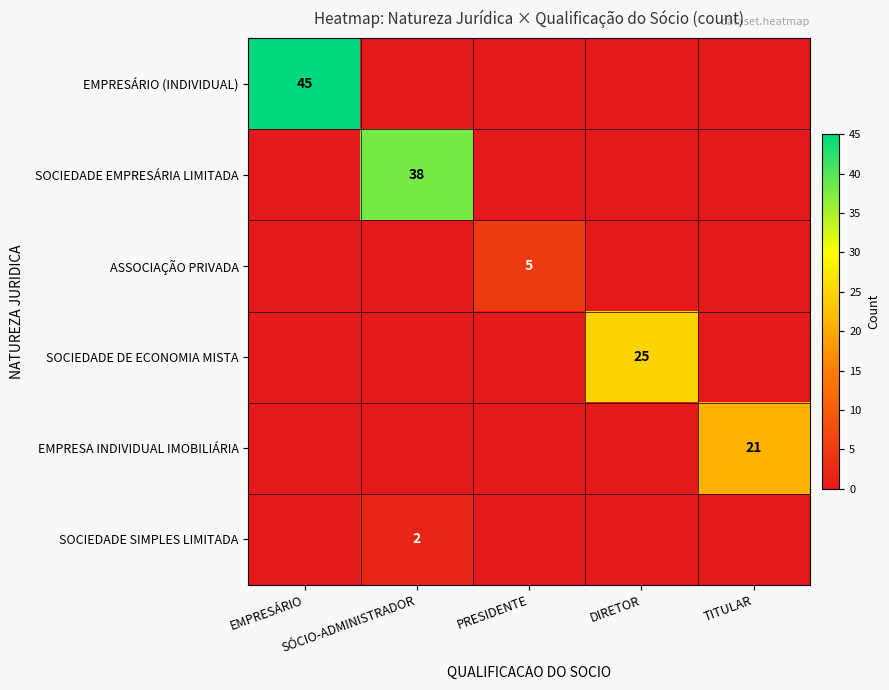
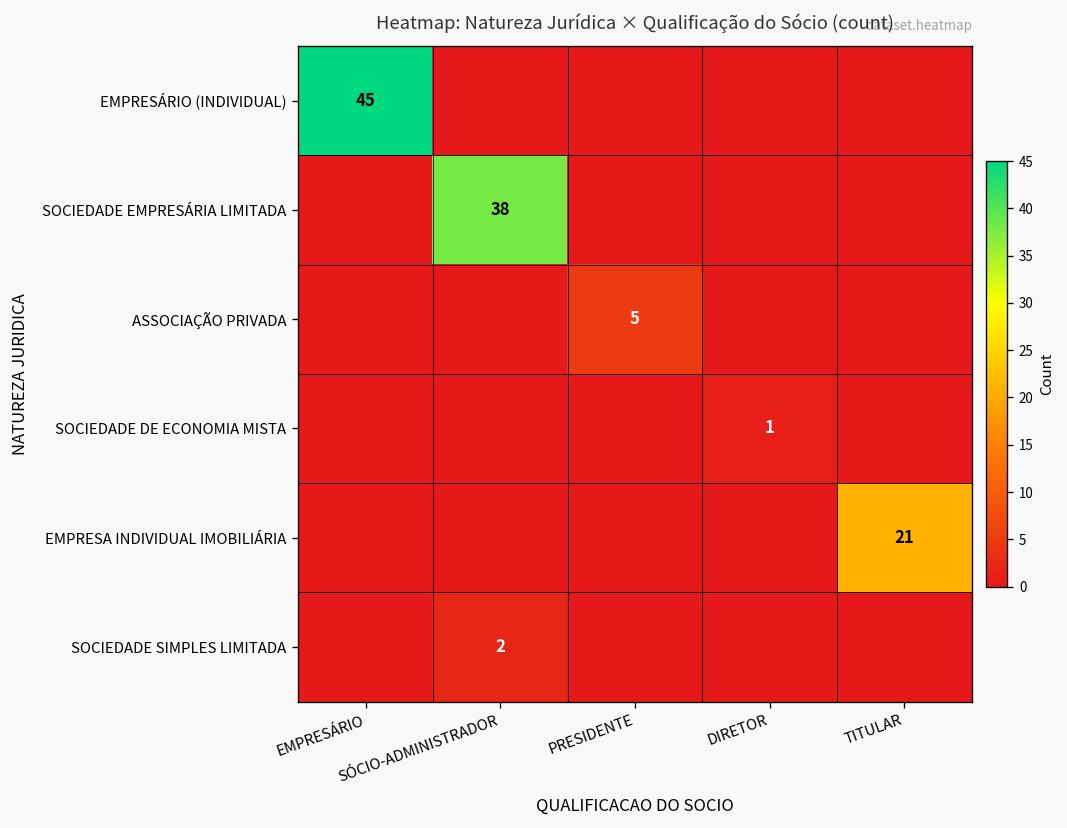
  {
    "EMPRESÁRIO (INDIVIDUAL)": {
      "EMPRESÁRIO": 45
    },
    "SOCIEDADE EMPRESÁRIA LIMITADA": {
      "SÓCIO-ADMINISTRADOR": 38
    },
    "ASSOCIAÇÃO PRIVADA": {
      "PRESIDENTE": 5
    },
    "SOCIEDADE DE ECONOMIA MISTA": {
-     "DIRETOR": 25
+     "DIRETOR": 1
    },
    "EMPRESA INDIVIDUAL IMOBILIÁRIA": {
      "TITULAR": 21
    },
    "SOCIEDADE SIMPLES LIMITADA": {
      "SÓCIO-ADMINISTRADOR": 2
    }
  }
